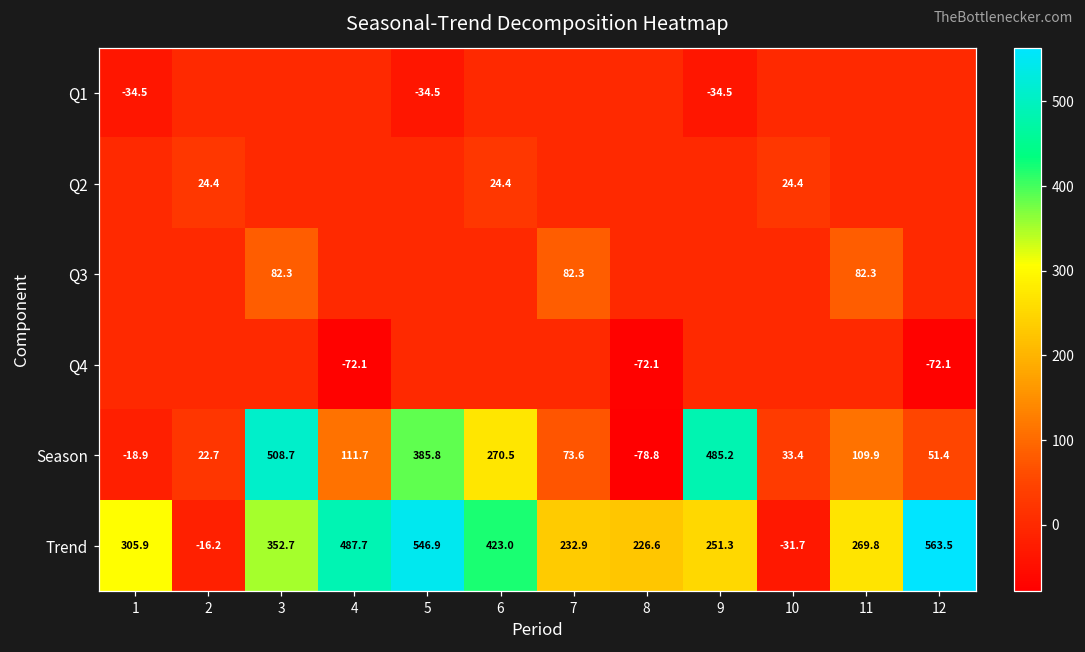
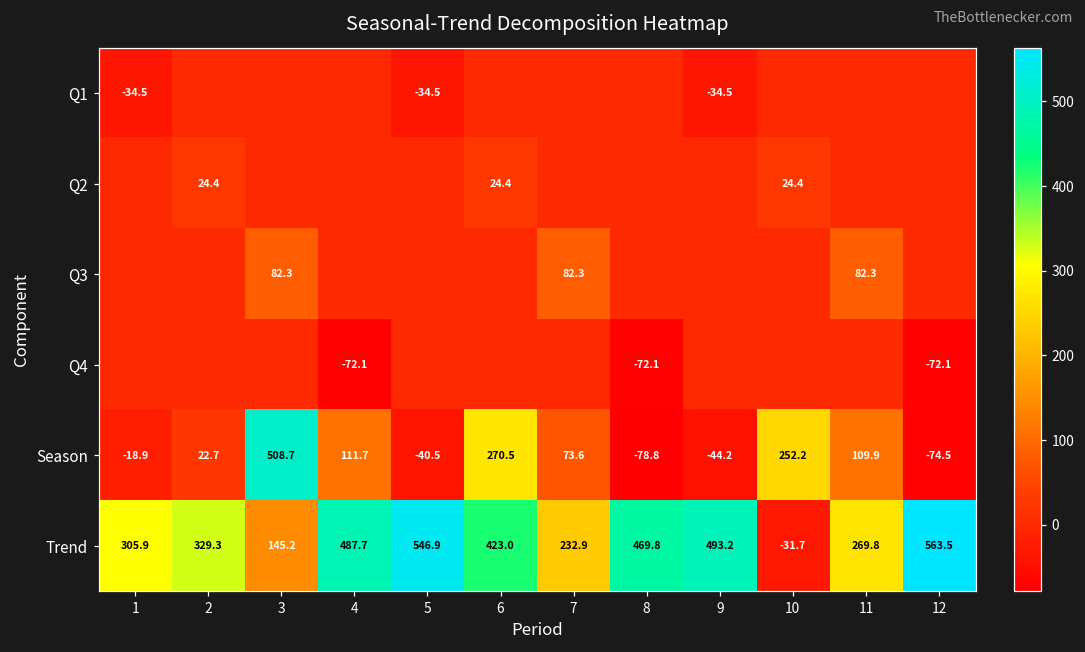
  {
    "Q1": {
      "1": -34.5,
      "5": -34.5,
      "9": -34.5
    },
    "Q2": {
      "2": 24.4,
      "6": 24.4,
      "10": 24.4
    },
    "Q3": {
      "3": 82.3,
      "7": 82.3,
      "11": 82.3
    },
    "Q4": {
      "4": -72.1,
      "8": -72.1,
      "12": -72.1
    },
    "Season": {
      "1": -18.9,
      "2": 22.7,
      "3": 508.7,
      "4": 111.7,
-     "5": 385.8,
+     "5": -40.5,
      "6": 270.5,
      "7": 73.6,
      "8": -78.8,
-     "9": 485.2,
-     "10": 33.4,
+     "9": -44.2,
+     "10": 252.2,
      "11": 109.9,
-     "12": 51.4
+     "12": -74.5
    },
    "Trend": {
      "1": 305.9,
-     "2": -16.2,
-     "3": 352.7,
+     "2": 329.3,
+     "3": 145.2,
      "4": 487.7,
      "5": 546.9,
      "6": 423.0,
      "7": 232.9,
-     "8": 226.6,
-     "9": 251.3,
+     "8": 469.8,
+     "9": 493.2,
      "10": -31.7,
      "11": 269.8,
      "12": 563.5
    }
  }
